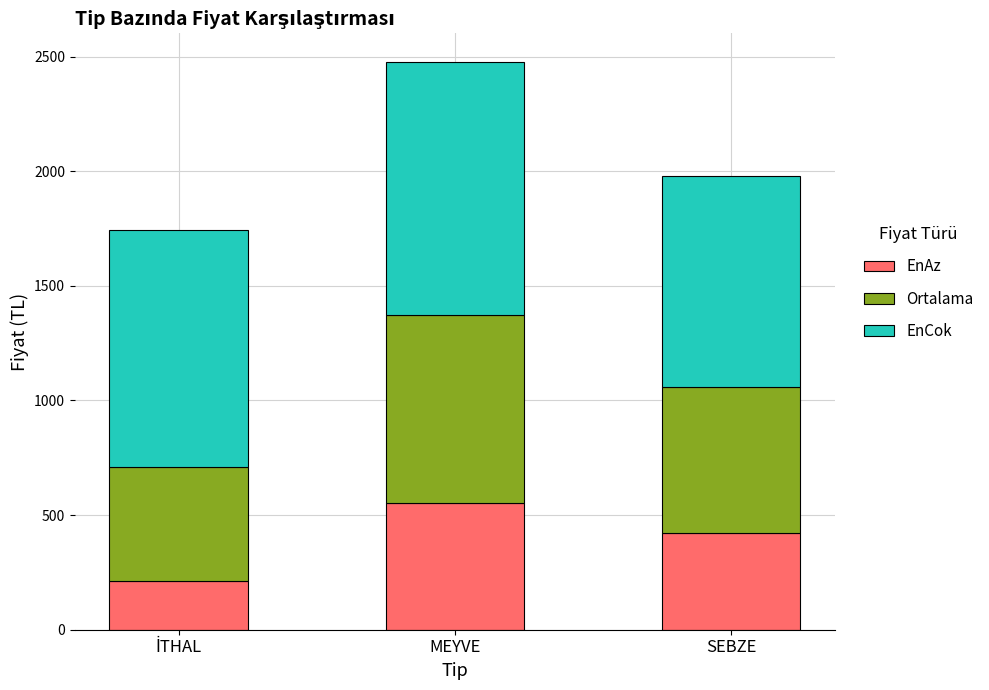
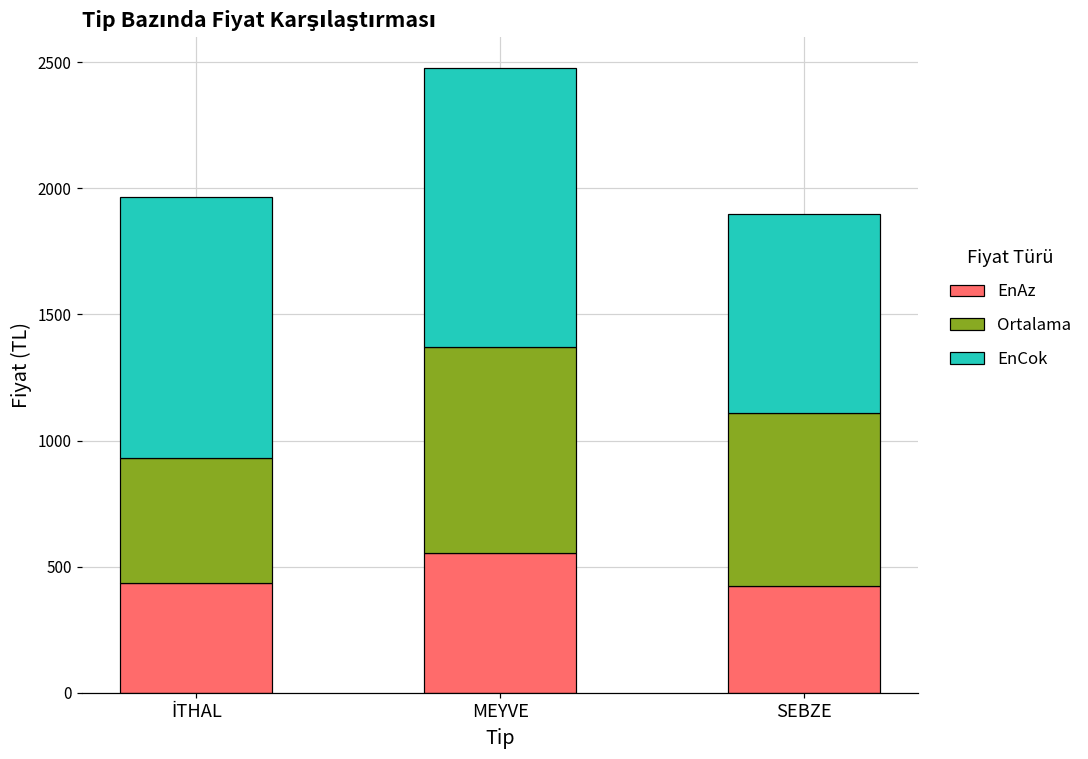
  {
    "EnAz": {
-     "İTHAL": 210,
+     "İTHAL": 430,
      "MEYVE": 550,
      "SEBZE": 420
    },
    "Ortalama": {
      "İTHAL": 500,
      "MEYVE": 820,
-     "SEBZE": 640
+     "SEBZE": 690
    },
    "EnCok": {
      "İTHAL": 1040,
      "MEYVE": 1110,
-     "SEBZE": 920
+     "SEBZE": 790
    }
  }
